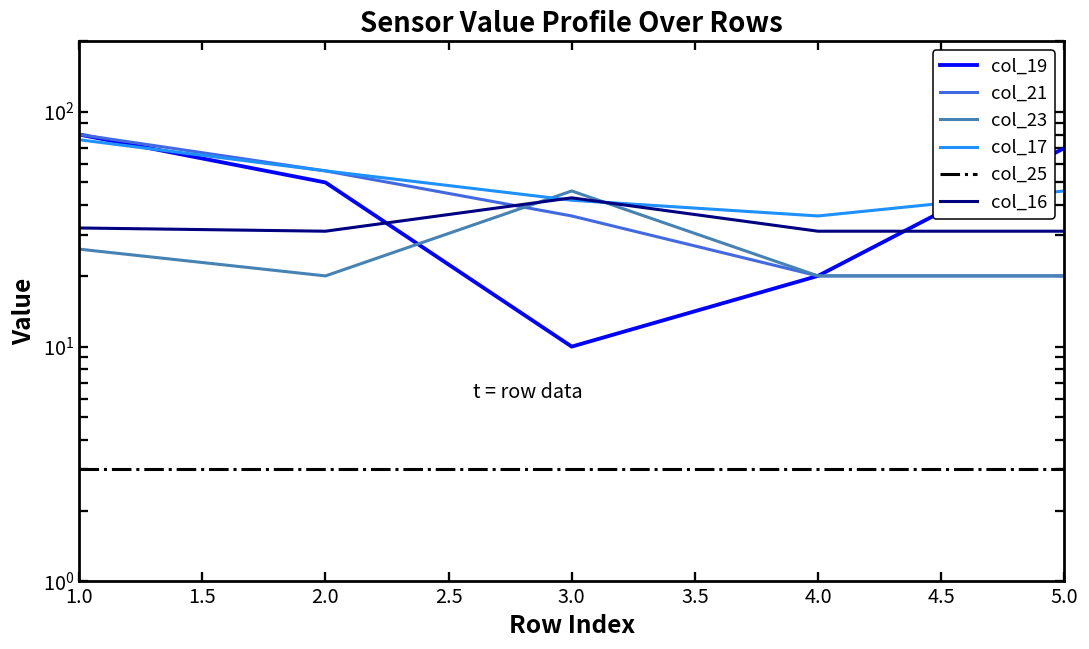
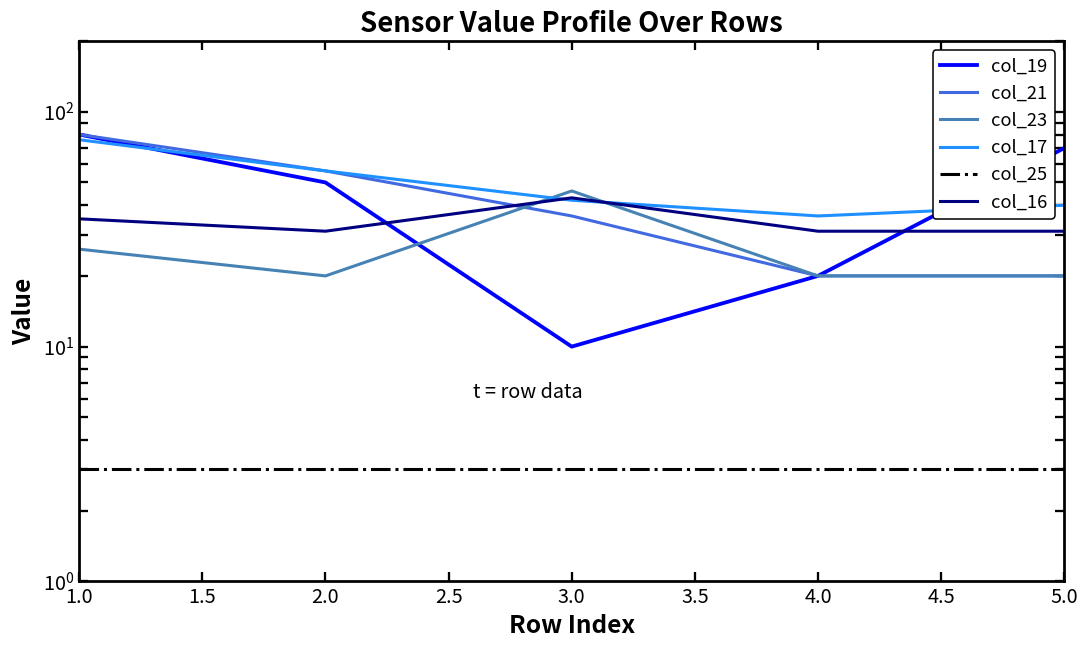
  {
    "col_19": {
      "2.0": 50,
      "3.0": 10,
      "5.0": 70
    },
    "col_17": {
      "1.0": 76,
      "4.0": 36,
-     "5.0": 46
+     "5.0": 40
    },
    "col_25": {
      "1.0": 3,
      "2.0": 3,
      "3.0": 3,
      "4.0": 3,
      "5.0": 3
    },
    "col_16": {
-     "1.0": 32,
+     "1.0": 35,
      "2.0": 31,
      "4.0": 31,
      "5.0": 31
    }
  }
